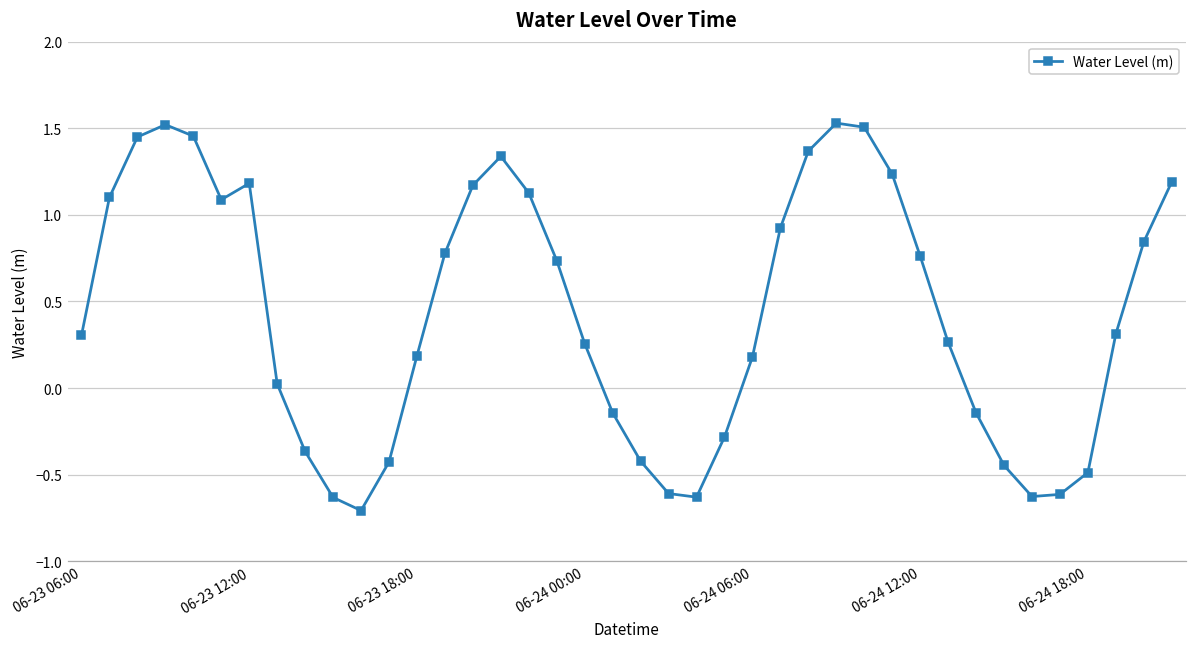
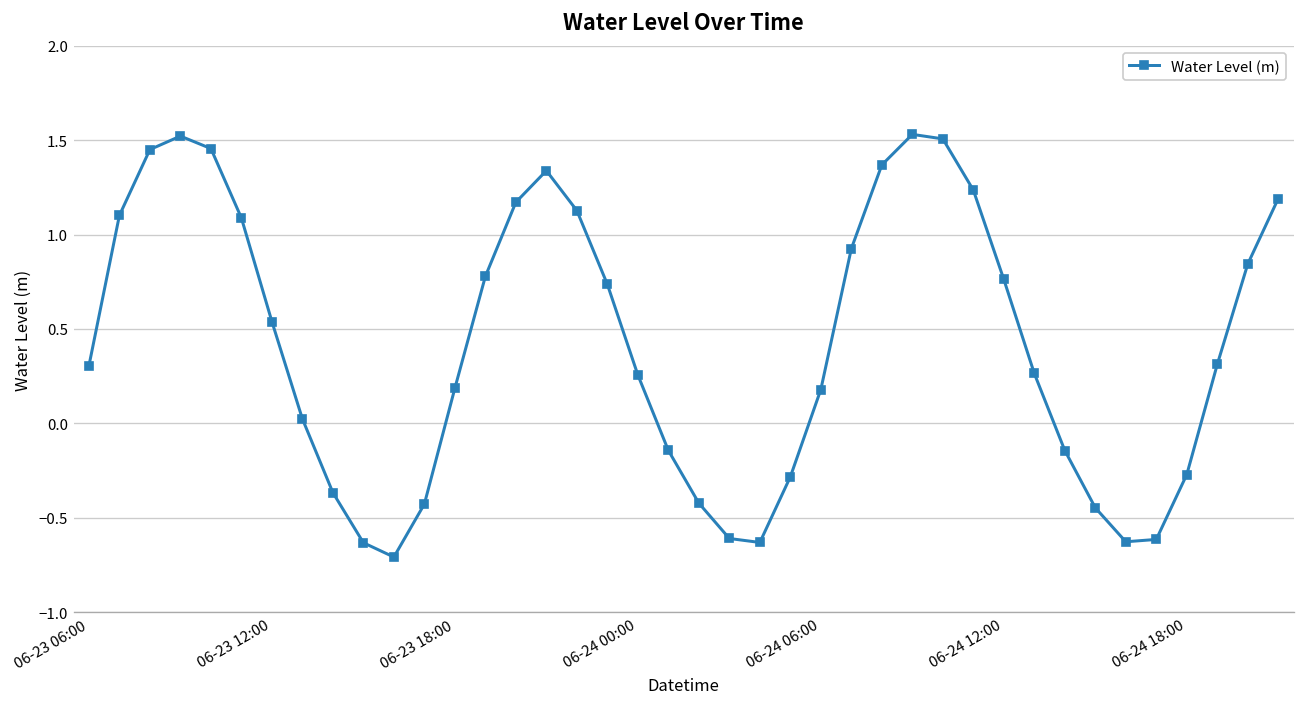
  {
    "06-23 06:00": 0.30,
-   "06-23 12:00": 1.18,
+   "06-23 12:00": 0.54,
    "06-23 18:00": 0.19,
    "06-24 00:00": 0.26,
    "06-24 06:00": 0.18,
    "06-24 12:00": 0.76,
-   "06-24 18:00": -0.49
+   "06-24 18:00": -0.27
  }
